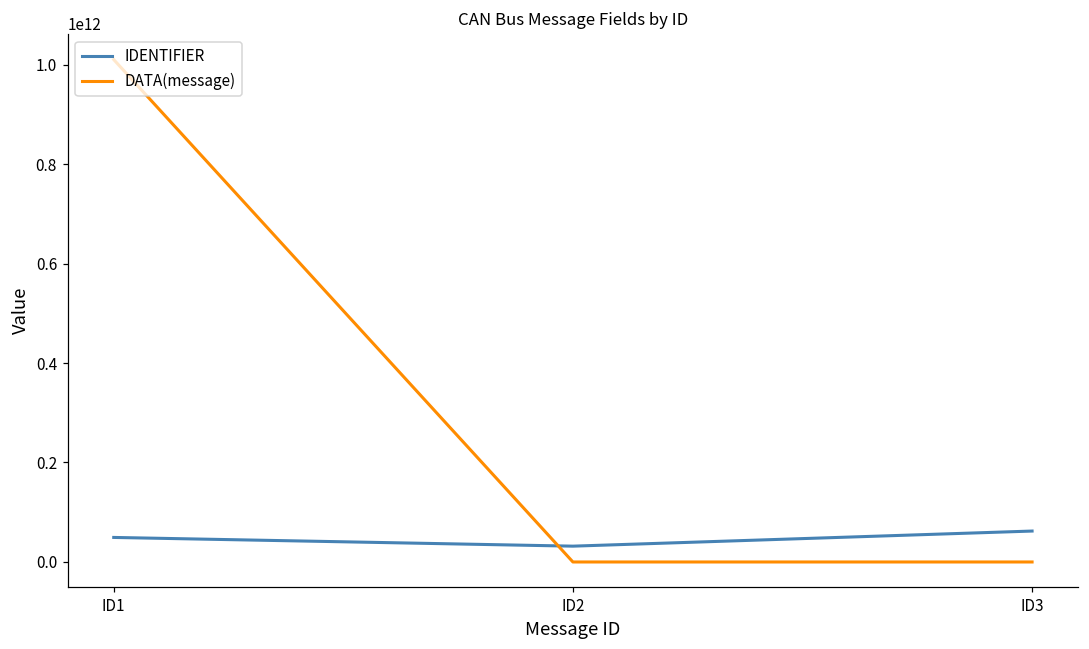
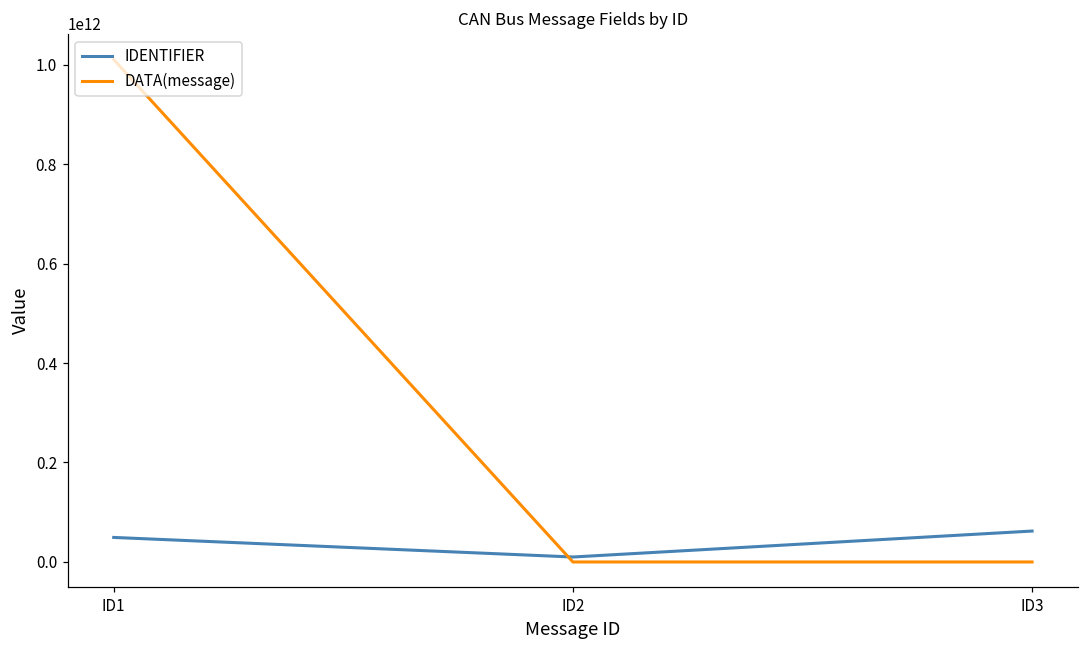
  {
    "IDENTIFIER": {
      "ID1": 50000000000,
-     "ID2": 30000000000,
+     "ID2": 10000000000,
      "ID3": 60000000000
    },
    "DATA(message)": {
      "ID2": 0,
      "ID3": 0
    }
  }
